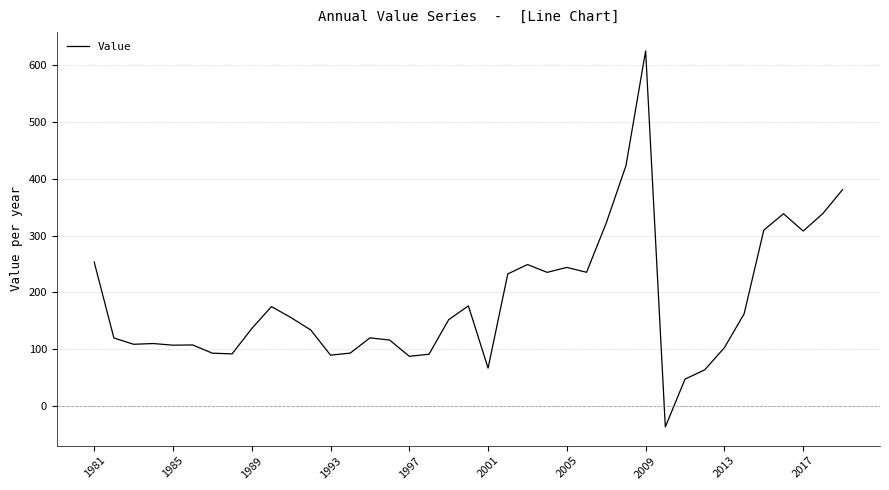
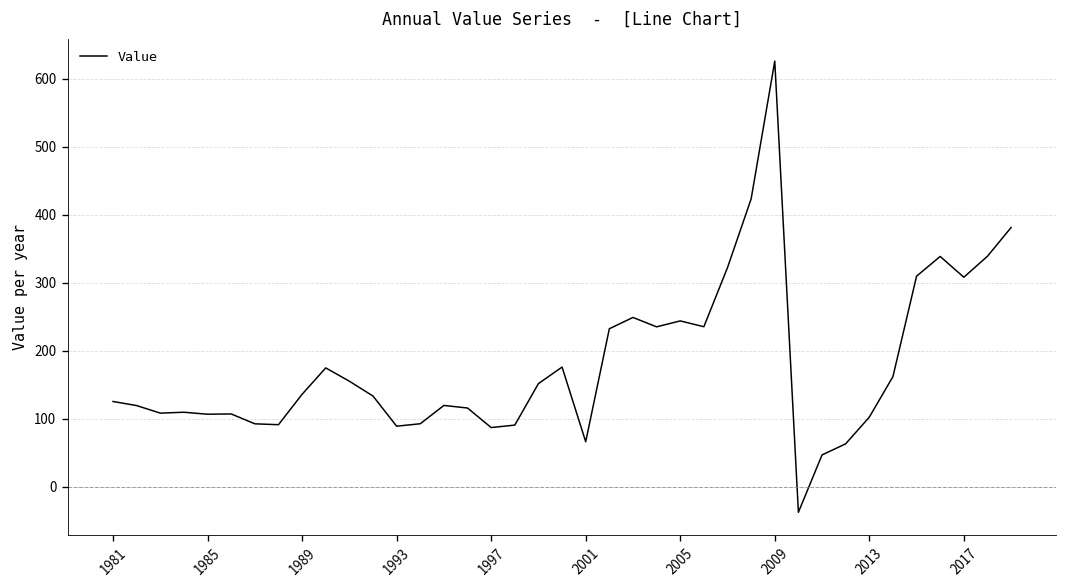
  {
-   "1981": 250,
+   "1981": 130,
    "1985": 110,
    "1989": 140,
    "1993": 90,
    "1997": 90,
    "2001": 70,
    "2005": 240,
    "2009": 630,
    "2013": 100,
    "2017": 310
  }
